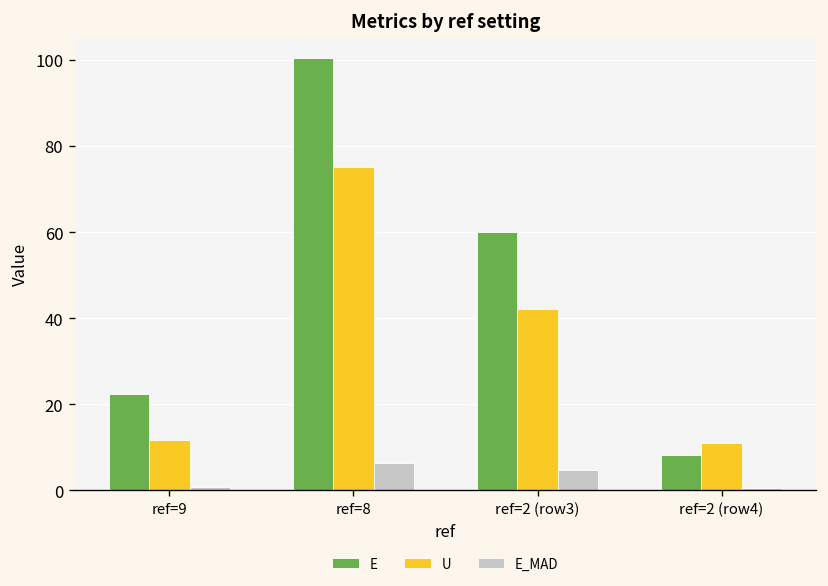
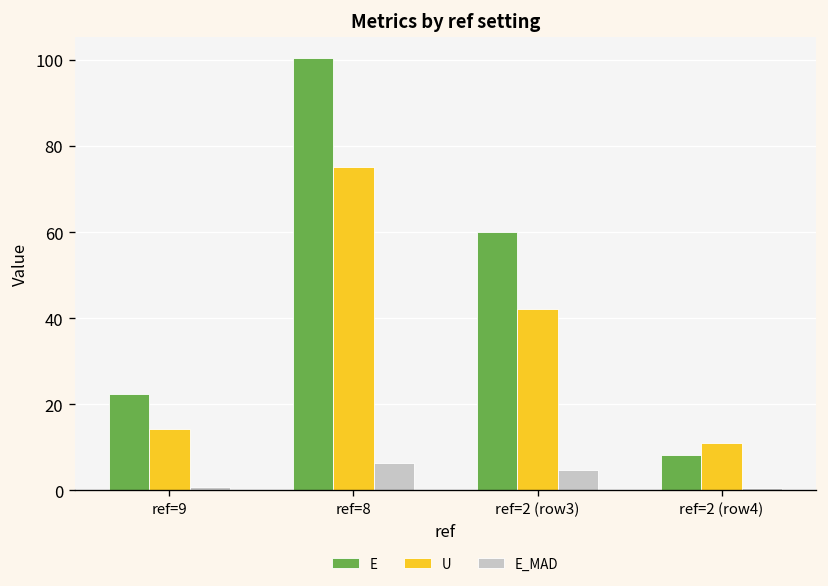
  {
    "U": {
-     "ref=9": 12,
+     "ref=9": 14,
      "ref=8": 75,
      "ref=2 (row3)": 42,
      "ref=2 (row4)": 11
    }
  }
